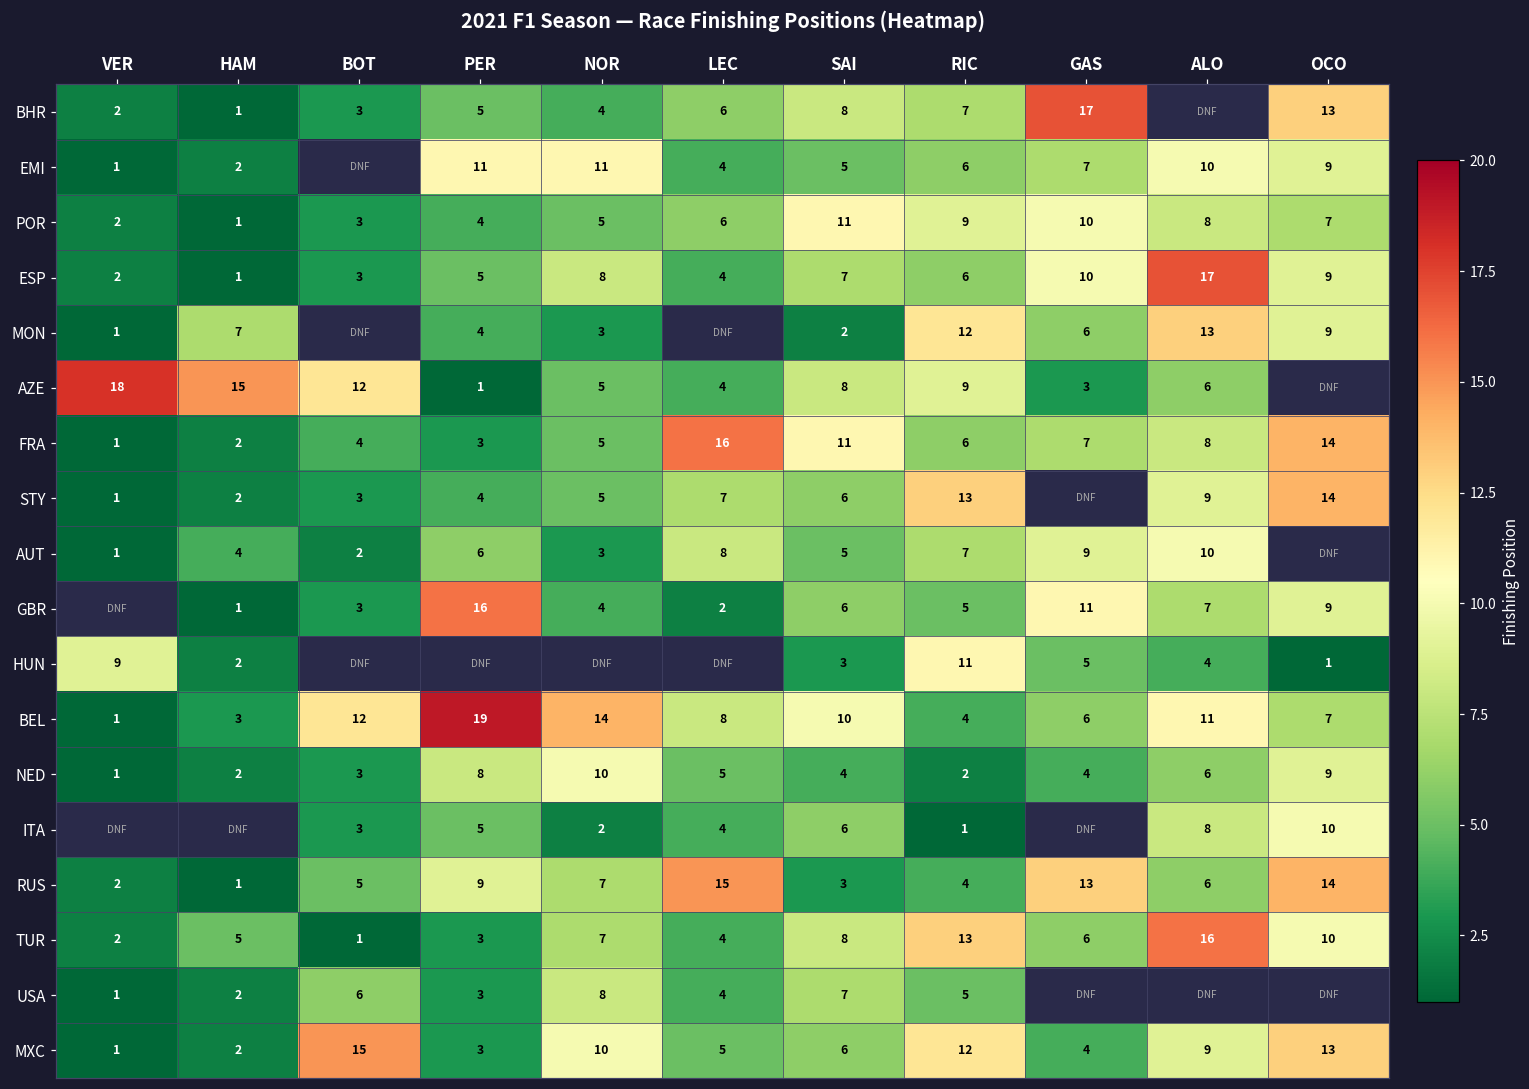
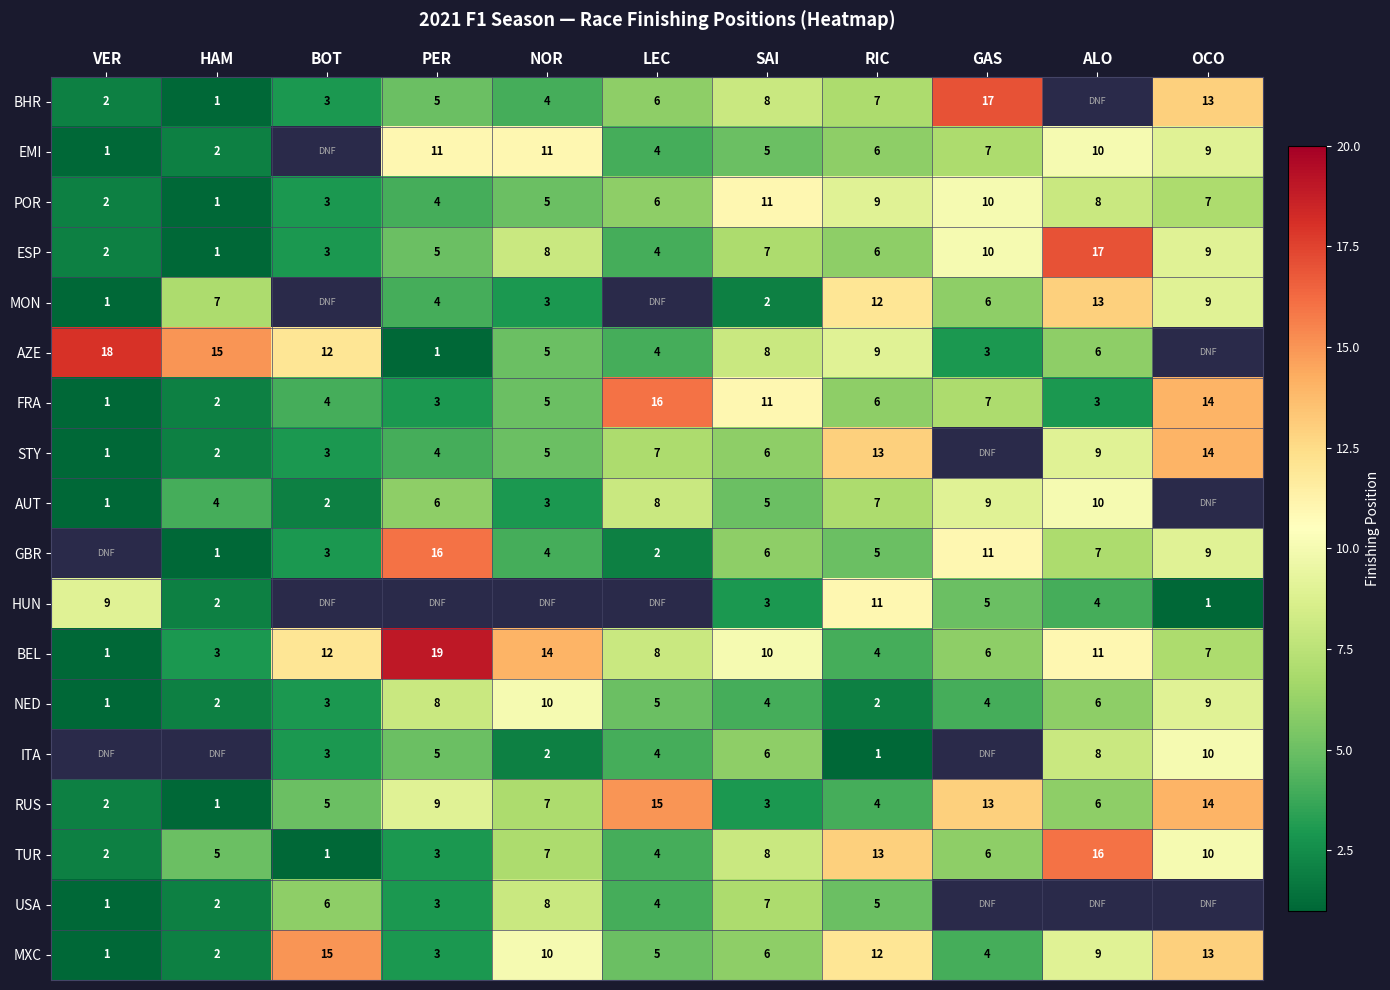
  {
    "BHR": {
      "VER": 2,
      "HAM": 1,
      "BOT": 3,
      "PER": 5,
      "NOR": 4,
      "LEC": 6,
      "SAI": 8,
      "RIC": 7,
      "GAS": 17,
      "OCO": 13
    },
    "EMI": {
      "VER": 1,
      "HAM": 2,
      "PER": 11,
      "NOR": 11,
      "LEC": 4,
      "SAI": 5,
      "RIC": 6,
      "GAS": 7,
      "ALO": 10,
      "OCO": 9
    },
    "POR": {
      "VER": 2,
      "HAM": 1,
      "BOT": 3,
      "PER": 4,
      "NOR": 5,
      "LEC": 6,
      "SAI": 11,
      "RIC": 9,
      "GAS": 10,
      "ALO": 8,
      "OCO": 7
    },
    "ESP": {
      "VER": 2,
      "HAM": 1,
      "BOT": 3,
      "PER": 5,
      "NOR": 8,
      "LEC": 4,
      "SAI": 7,
      "RIC": 6,
      "GAS": 10,
      "ALO": 17,
      "OCO": 9
    },
    "MON": {
      "VER": 1,
      "HAM": 7,
      "PER": 4,
      "NOR": 3,
      "SAI": 2,
      "RIC": 12,
      "GAS": 6,
      "ALO": 13,
      "OCO": 9
    },
    "AZE": {
      "VER": 18,
      "HAM": 15,
      "BOT": 12,
      "PER": 1,
      "NOR": 5,
      "LEC": 4,
      "SAI": 8,
      "RIC": 9,
      "GAS": 3,
      "ALO": 6
    },
    "FRA": {
      "VER": 1,
      "HAM": 2,
      "BOT": 4,
      "PER": 3,
      "NOR": 5,
      "LEC": 16,
      "SAI": 11,
      "RIC": 6,
      "GAS": 7,
-     "ALO": 8,
+     "ALO": 3,
      "OCO": 14
    },
    "STY": {
      "VER": 1,
      "HAM": 2,
      "BOT": 3,
      "PER": 4,
      "NOR": 5,
      "LEC": 7,
      "SAI": 6,
      "RIC": 13,
      "ALO": 9,
      "OCO": 14
    },
    "AUT": {
      "VER": 1,
      "HAM": 4,
      "BOT": 2,
      "PER": 6,
      "NOR": 3,
      "LEC": 8,
      "SAI": 5,
      "RIC": 7,
      "GAS": 9,
      "ALO": 10
    },
    "GBR": {
      "HAM": 1,
      "BOT": 3,
      "PER": 16,
      "NOR": 4,
      "LEC": 2,
      "SAI": 6,
      "RIC": 5,
      "GAS": 11,
      "ALO": 7,
      "OCO": 9
    },
    "HUN": {
      "VER": 9,
      "HAM": 2,
      "SAI": 3,
      "RIC": 11,
      "GAS": 5,
      "ALO": 4,
      "OCO": 1
    },
    "BEL": {
      "VER": 1,
      "HAM": 3,
      "BOT": 12,
      "PER": 19,
      "NOR": 14,
      "LEC": 8,
      "SAI": 10,
      "RIC": 4,
      "GAS": 6,
      "ALO": 11,
      "OCO": 7
    },
    "NED": {
      "VER": 1,
      "HAM": 2,
      "BOT": 3,
      "PER": 8,
      "NOR": 10,
      "LEC": 5,
      "SAI": 4,
      "RIC": 2,
      "GAS": 4,
      "ALO": 6,
      "OCO": 9
    },
    "ITA": {
      "BOT": 3,
      "PER": 5,
      "NOR": 2,
      "LEC": 4,
      "SAI": 6,
      "RIC": 1,
      "ALO": 8,
      "OCO": 10
    },
    "RUS": {
      "VER": 2,
      "HAM": 1,
      "BOT": 5,
      "PER": 9,
      "NOR": 7,
      "LEC": 15,
      "SAI": 3,
      "RIC": 4,
      "GAS": 13,
      "ALO": 6,
      "OCO": 14
    },
    "TUR": {
      "VER": 2,
      "HAM": 5,
      "BOT": 1,
      "PER": 3,
      "NOR": 7,
      "LEC": 4,
      "SAI": 8,
      "RIC": 13,
      "GAS": 6,
      "ALO": 16,
      "OCO": 10
    },
    "USA": {
      "VER": 1,
      "HAM": 2,
      "BOT": 6,
      "PER": 3,
      "NOR": 8,
      "LEC": 4,
      "SAI": 7,
      "RIC": 5
    },
    "MXC": {
      "VER": 1,
      "HAM": 2,
      "BOT": 15,
      "PER": 3,
      "NOR": 10,
      "LEC": 5,
      "SAI": 6,
      "RIC": 12,
      "GAS": 4,
      "ALO": 9,
      "OCO": 13
    }
  }
